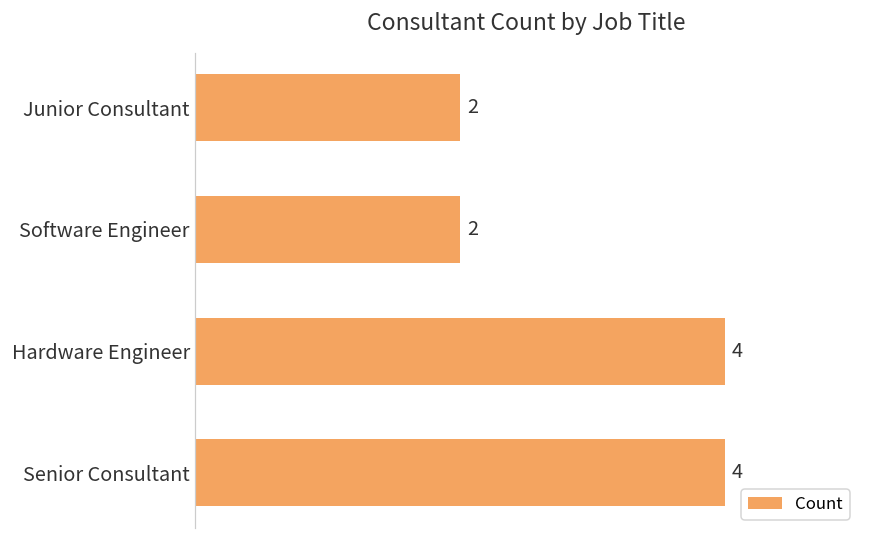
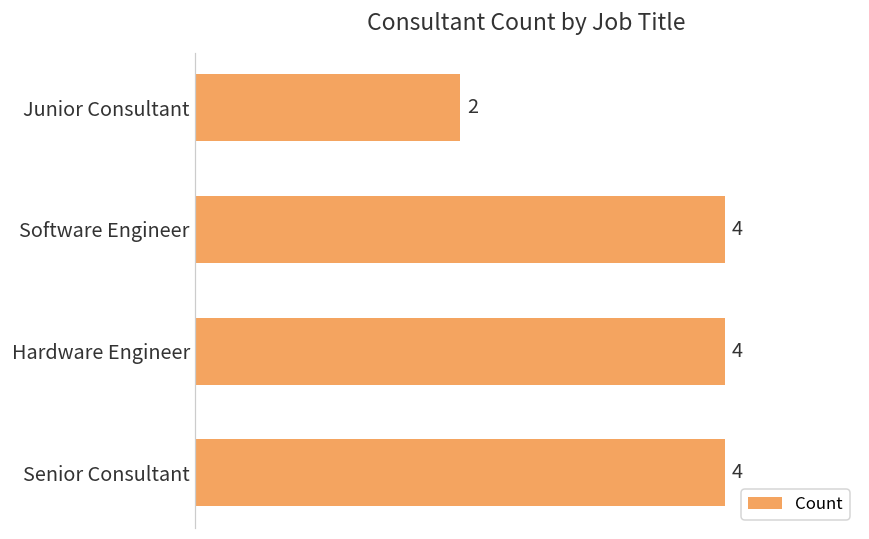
  {
    "Junior Consultant": 2,
-   "Software Engineer": 2,
+   "Software Engineer": 4,
    "Hardware Engineer": 4,
    "Senior Consultant": 4
  }
